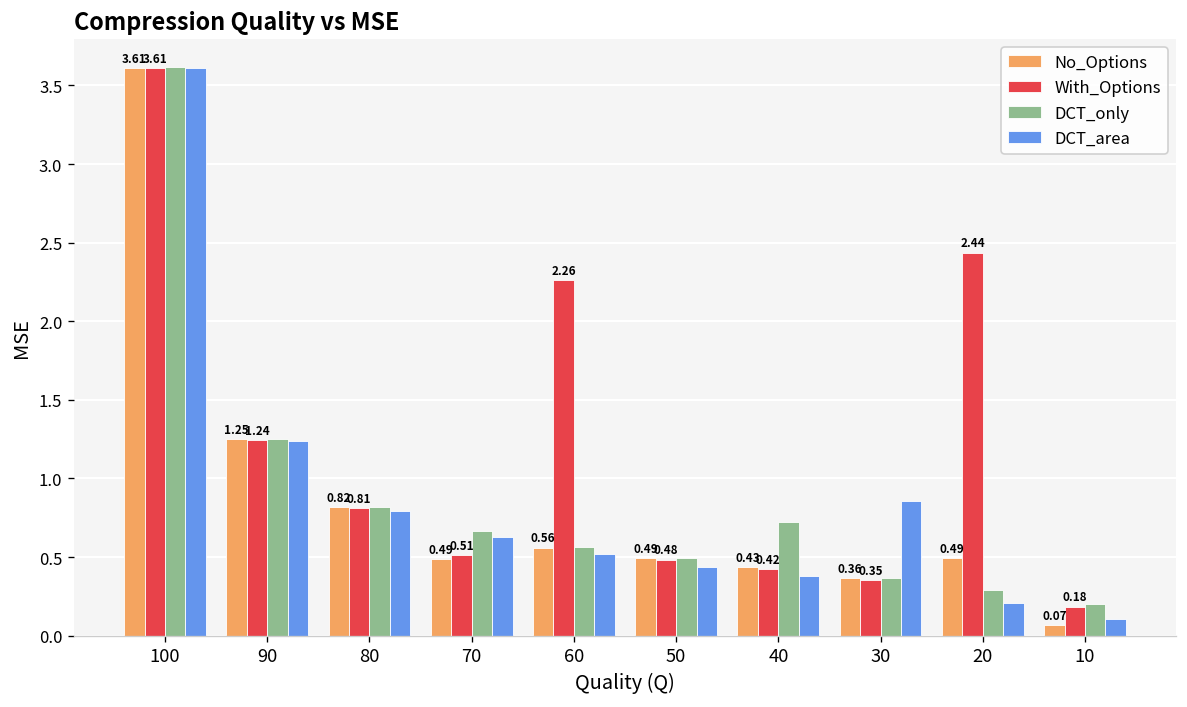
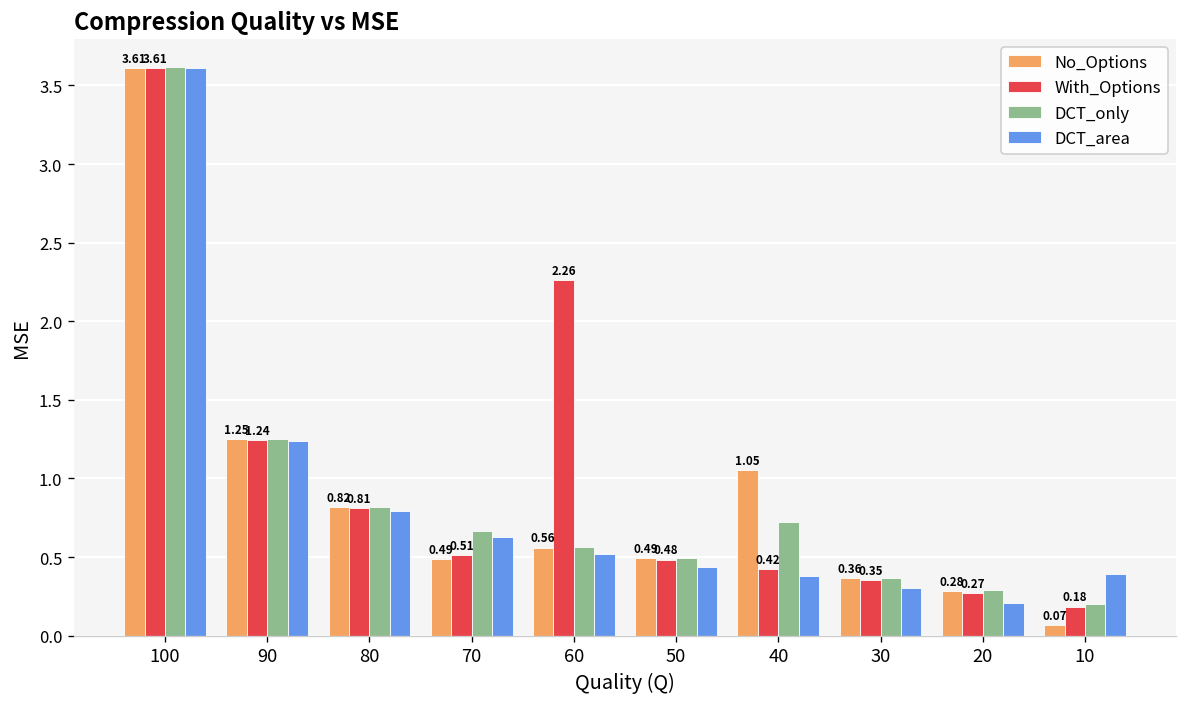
  {
    "No_Options": {
      "70": 0.49,
      "60": 0.56,
      "50": 0.49,
-     "40": 0.43,
+     "40": 1.05,
      "30": 0.36,
-     "20": 0.49,
+     "20": 0.28,
      "10": 0.07
    },
    "With_Options": {
      "70": 0.51,
      "60": 2.26,
      "50": 0.48,
      "40": 0.42,
      "30": 0.35,
-     "20": 2.44,
+     "20": 0.27,
      "10": 0.18
    },
    "DCT_only": {
      "70": 0.67,
      "40": 0.72,
      "30": 0.37,
      "20": 0.29,
      "10": 0.20
    },
    "DCT_area": {
      "80": 0.79,
      "70": 0.62,
      "60": 0.52,
      "50": 0.43,
      "40": 0.38,
-     "30": 0.86,
+     "30": 0.31,
      "20": 0.21,
-     "10": 0.11
+     "10": 0.39
    }
  }
